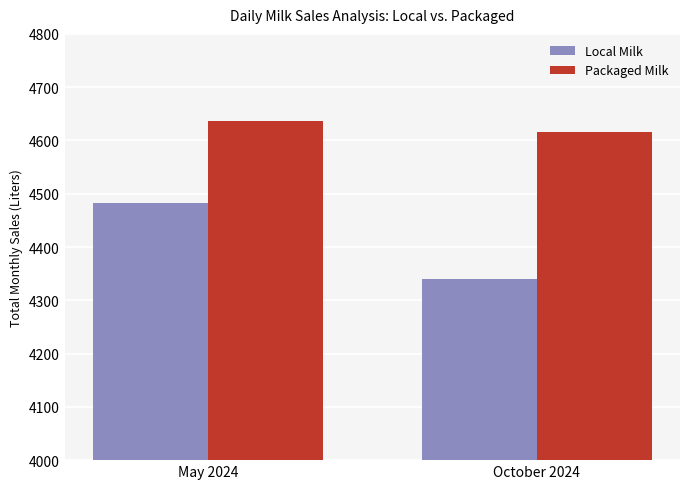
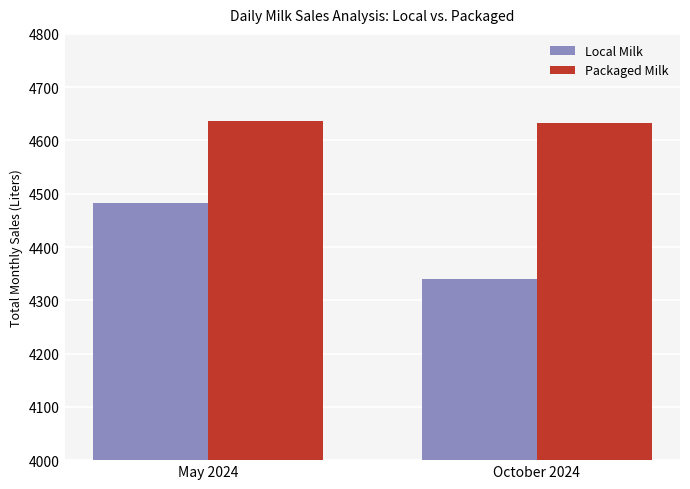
  {
    "Local Milk": {
      "May 2024": 4480,
      "October 2024": 4340
    },
    "Packaged Milk": {
      "May 2024": 4640,
-     "October 2024": 4620
+     "October 2024": 4630
    }
  }
